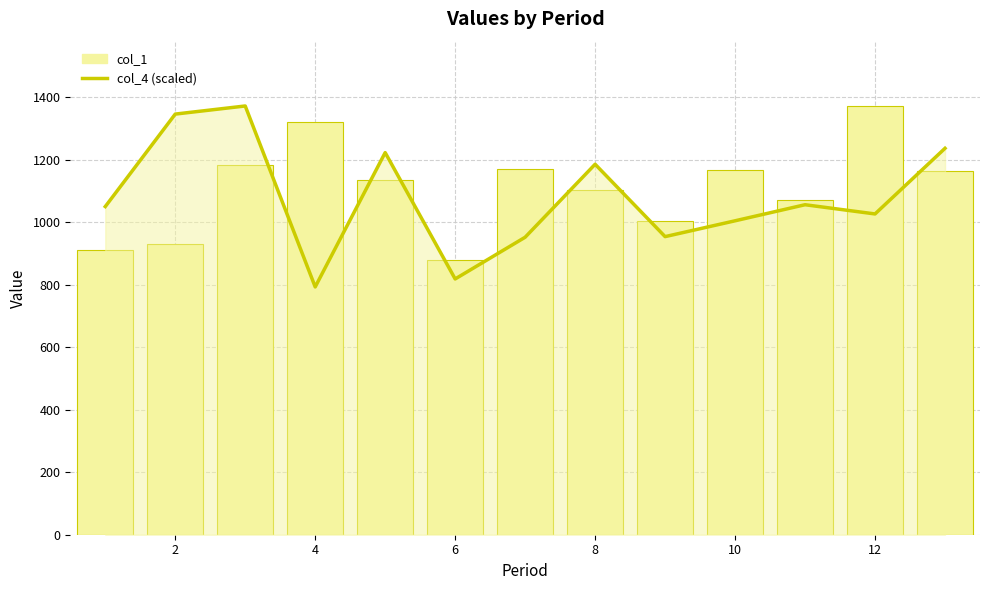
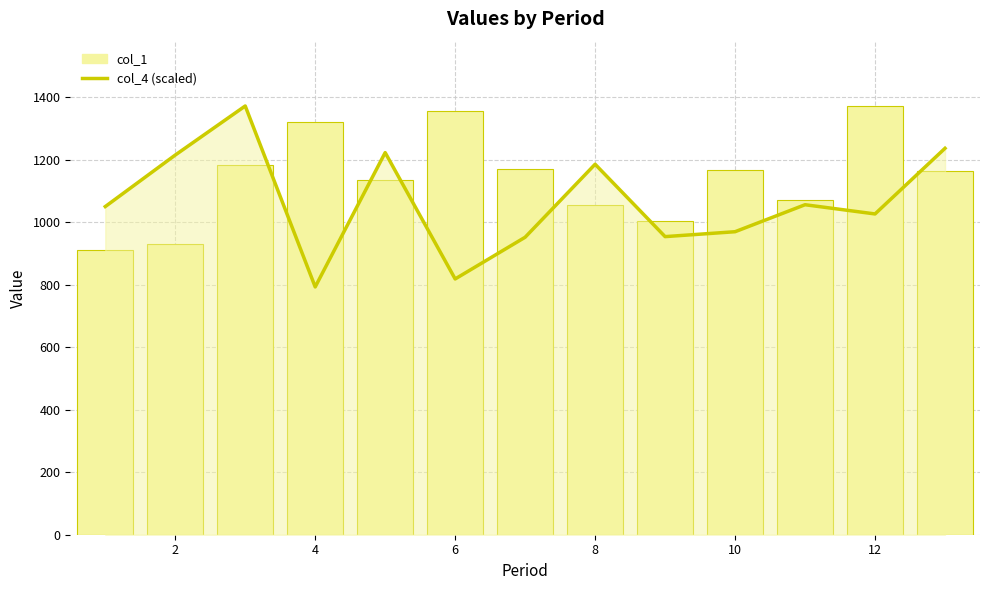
  {
    "col_4 (scaled)": {
-     "2": 1350,
+     "2": 1210,
      "4": 790,
      "6": 820,
      "8": 1190,
-     "10": 1000,
+     "10": 970,
      "12": 1030
    },
    "col_1": {
      "2": 930,
      "4": 1320,
-     "6": 880,
-     "8": 1100,
+     "6": 1360,
+     "8": 1060,
      "10": 1170,
      "12": 1370
    }
  }
